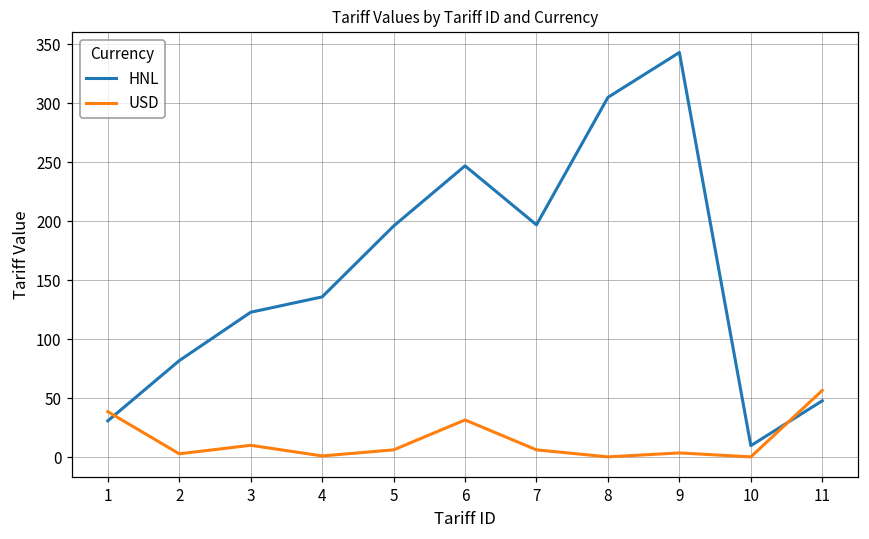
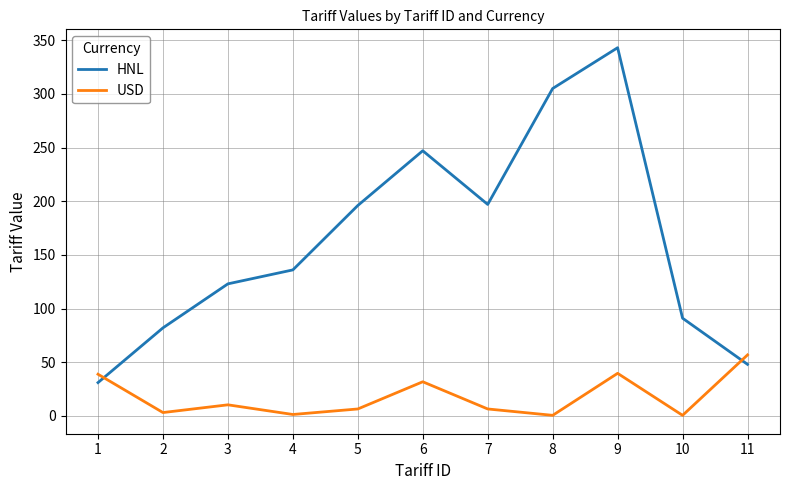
  {
    "HNL": {
      "1": 31,
      "2": 82,
      "3": 123,
      "4": 136,
      "5": 196,
      "6": 247,
      "7": 197,
      "8": 305,
      "9": 343,
-     "10": 10,
+     "10": 91,
      "11": 48
    },
    "USD": {
      "1": 39,
      "2": 3,
      "3": 10,
      "4": 1,
      "5": 6,
      "6": 32,
      "7": 6,
      "8": 1,
-     "9": 4,
+     "9": 40,
      "10": 1,
      "11": 57
    }
  }
